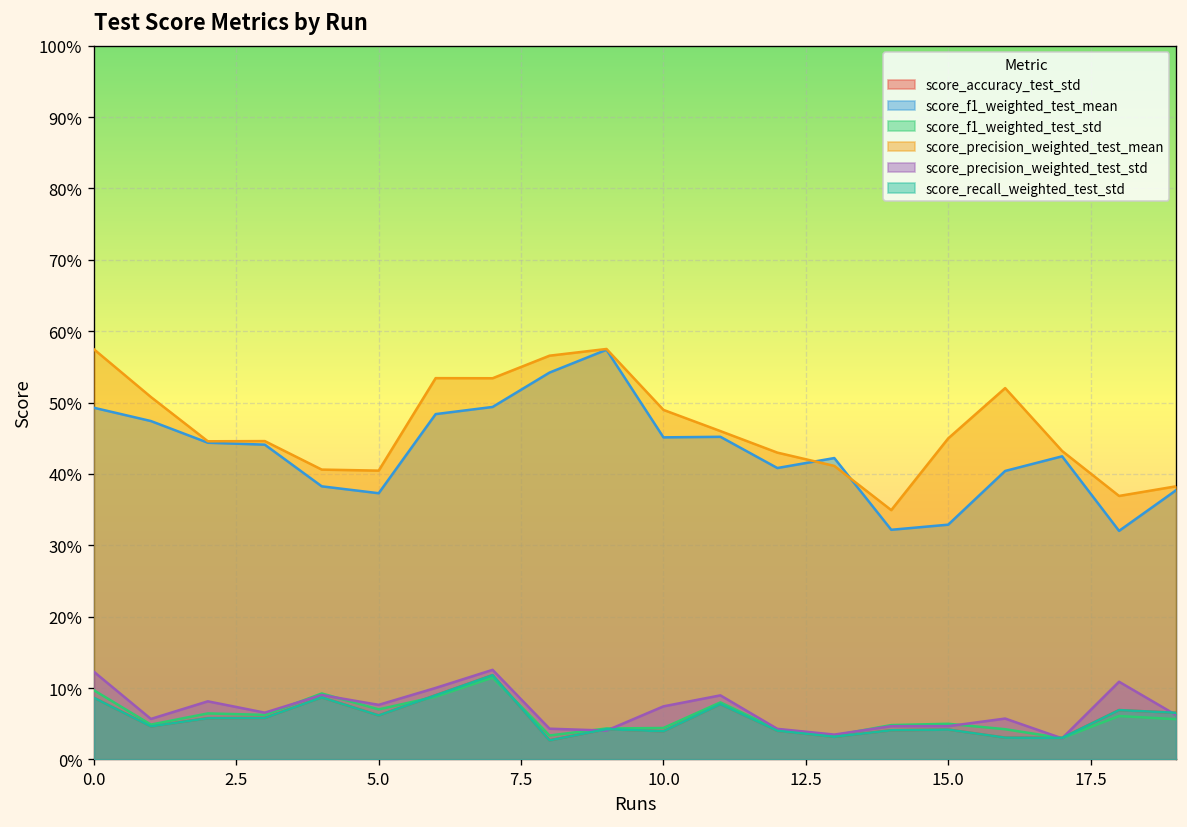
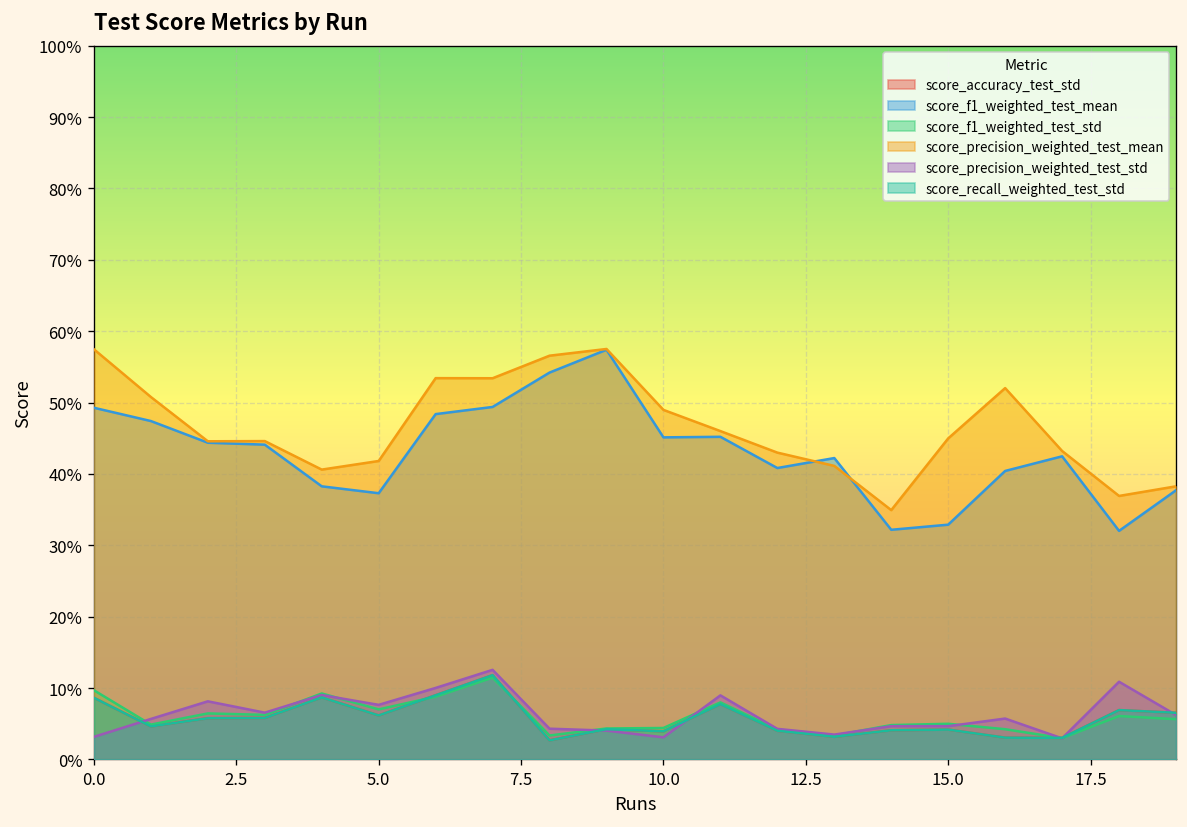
  {
    "score_precision_weighted_test_mean": {
      "0.0": "57%",
-     "5.0": "40%",
+     "5.0": "42%",
      "10.0": "49%",
      "15.0": "45%"
    },
    "score_precision_weighted_test_std": {
-     "0.0": "12%",
+     "0.0": "3%",
      "5.0": "8%",
-     "10.0": "7%"
+     "10.0": "3%"
    }
  }
